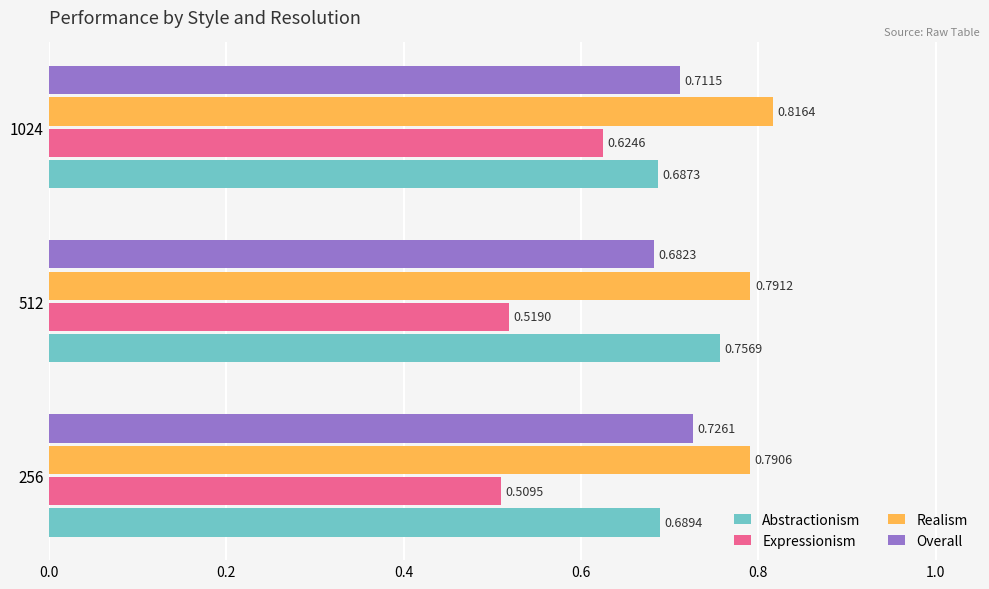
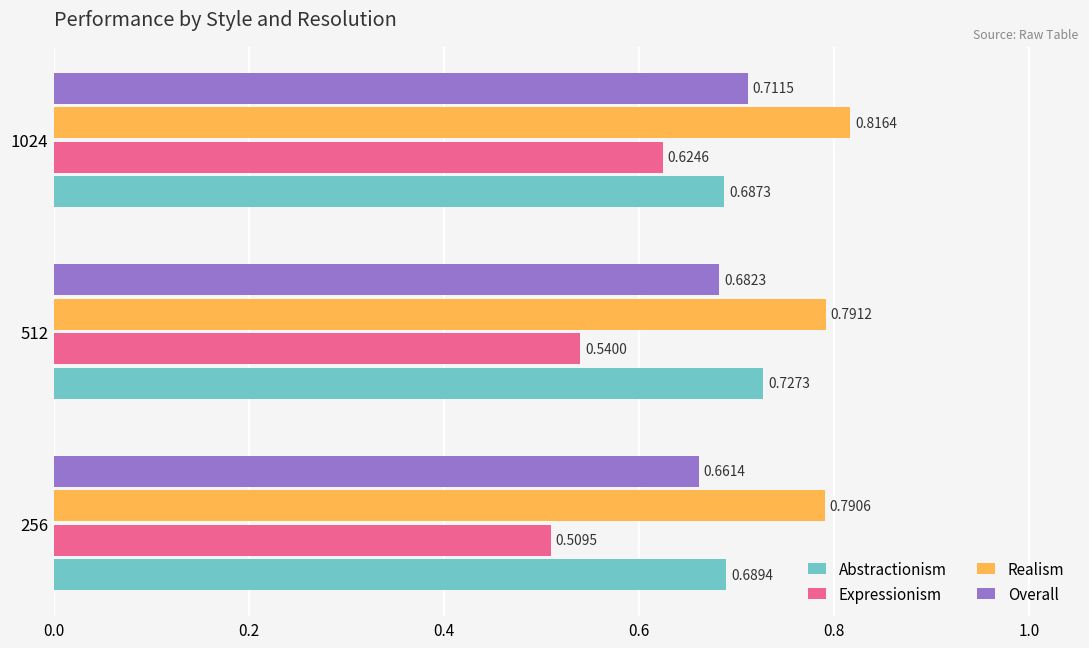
  {
    "Abstractionism": {
      "1024": 0.6873,
-     "512": 0.7569,
+     "512": 0.7273,
      "256": 0.6894
    },
    "Expressionism": {
      "1024": 0.6246,
-     "512": 0.5190,
+     "512": 0.5400,
      "256": 0.5095
    },
    "Realism": {
      "1024": 0.8164,
      "512": 0.7912,
      "256": 0.7906
    },
    "Overall": {
      "1024": 0.7115,
      "512": 0.6823,
-     "256": 0.7261
+     "256": 0.6614
    }
  }
